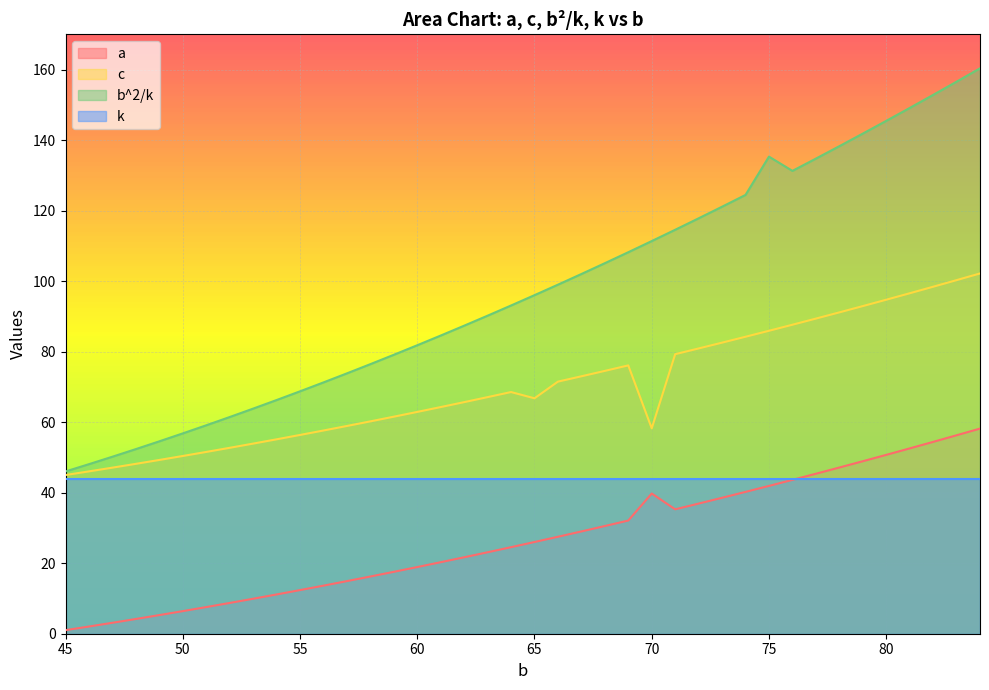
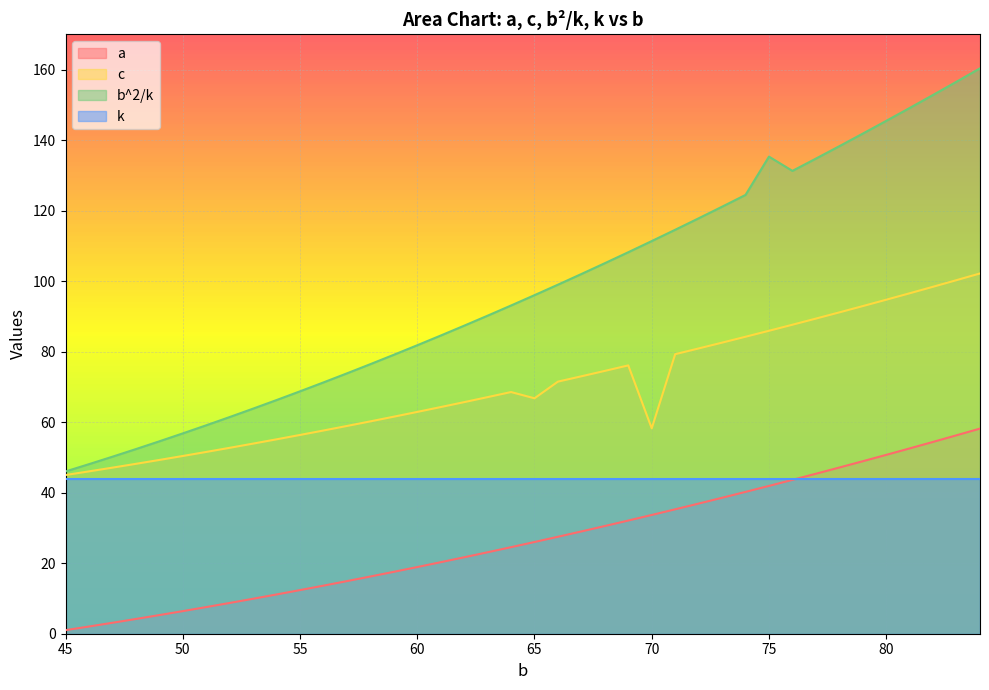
  {
    "a": {
      "45": 1,
      "50": 6,
      "55": 12,
      "60": 19,
      "65": 26,
-     "70": 40,
+     "70": 34,
      "75": 42,
      "80": 51
    },
    "c": {
      "45": 45,
      "50": 50,
      "55": 56,
      "60": 63,
      "65": 67,
      "70": 58,
      "75": 86,
      "80": 95
    },
    "b^2/k": {
      "45": 46,
      "50": 57,
      "55": 69,
      "60": 82,
      "65": 96,
      "70": 111,
      "75": 135,
      "80": 145
    },
    "k": {
      "45": 44,
      "50": 44,
      "55": 44,
      "60": 44,
      "65": 44,
      "70": 44,
      "75": 44,
      "80": 44
    }
  }
